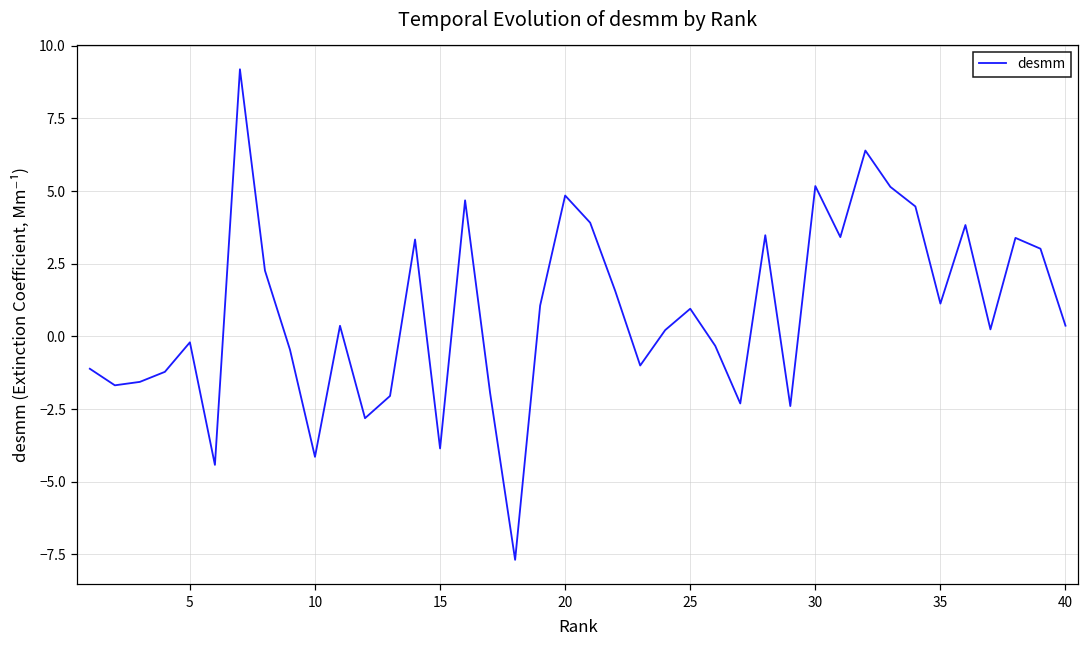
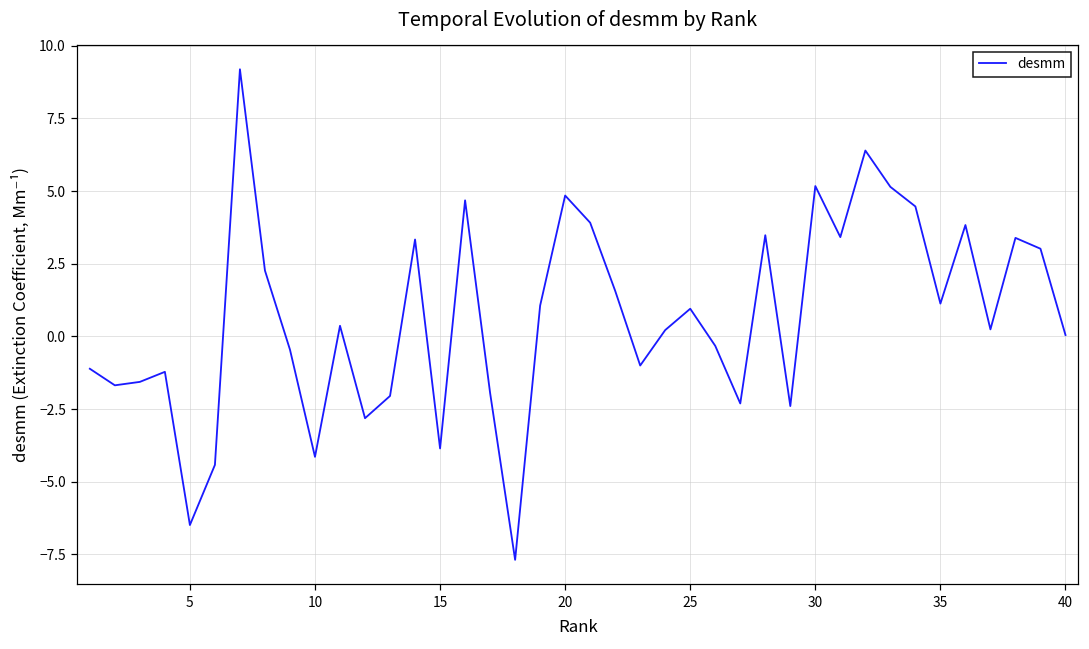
  {
-   "5": -0.2,
+   "5": -6.5,
    "10": -4.1,
    "15": -3.9,
    "20": 4.8,
    "25": 1.0,
    "30": 5.2,
    "35": 1.1,
-   "40": 0.4
+   "40": 0.0
  }
